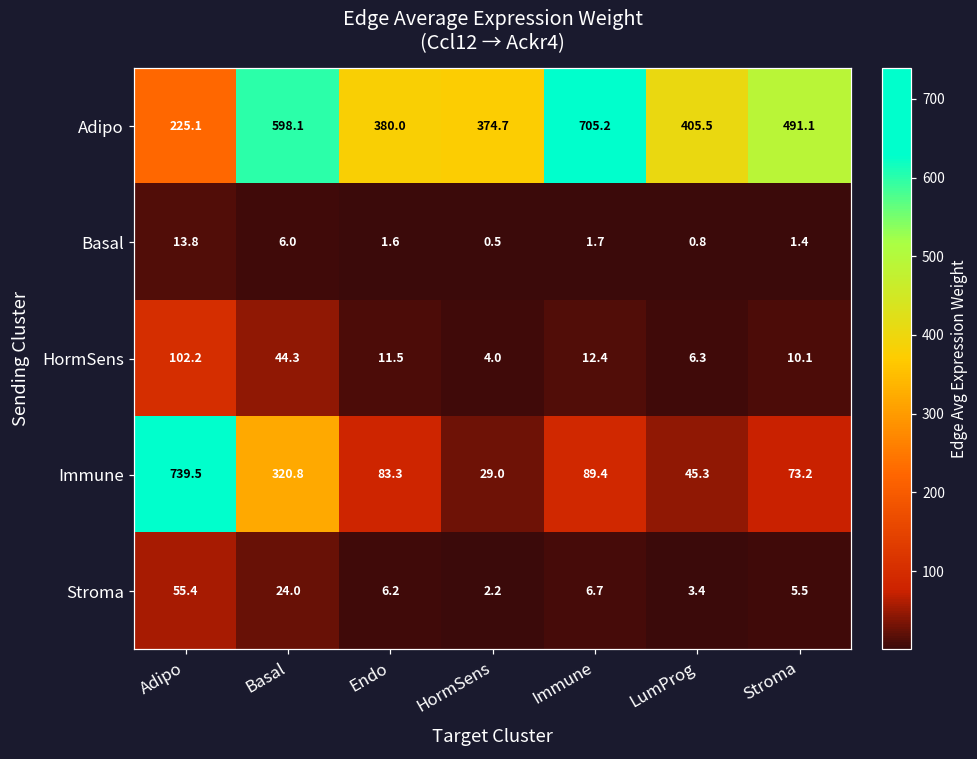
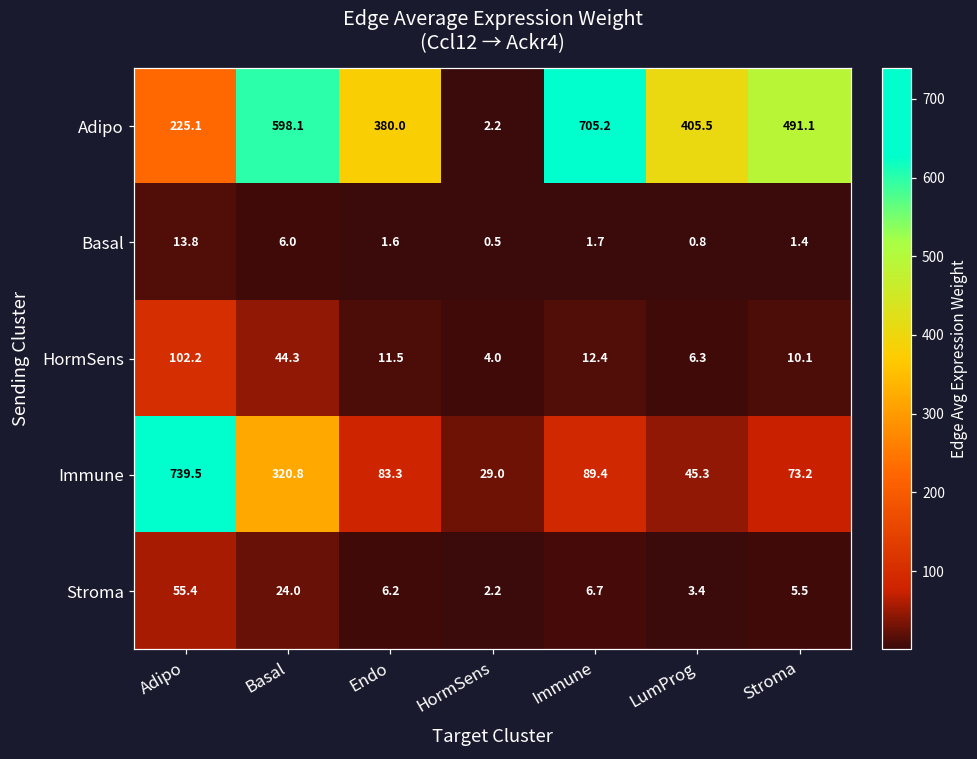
  {
    "Adipo": {
      "Adipo": 225.1,
      "Basal": 598.1,
      "Endo": 380.0,
-     "HormSens": 374.7,
+     "HormSens": 2.2,
      "Immune": 705.2,
      "LumProg": 405.5,
      "Stroma": 491.1
    },
    "Basal": {
      "Adipo": 13.8,
      "Basal": 6.0,
      "Endo": 1.6,
      "HormSens": 0.5,
      "Immune": 1.7,
      "LumProg": 0.8,
      "Stroma": 1.4
    },
    "HormSens": {
      "Adipo": 102.2,
      "Basal": 44.3,
      "Endo": 11.5,
      "HormSens": 4.0,
      "Immune": 12.4,
      "LumProg": 6.3,
      "Stroma": 10.1
    },
    "Immune": {
      "Adipo": 739.5,
      "Basal": 320.8,
      "Endo": 83.3,
      "HormSens": 29.0,
      "Immune": 89.4,
      "LumProg": 45.3,
      "Stroma": 73.2
    },
    "Stroma": {
      "Adipo": 55.4,
      "Basal": 24.0,
      "Endo": 6.2,
      "HormSens": 2.2,
      "Immune": 6.7,
      "LumProg": 3.4,
      "Stroma": 5.5
    }
  }
